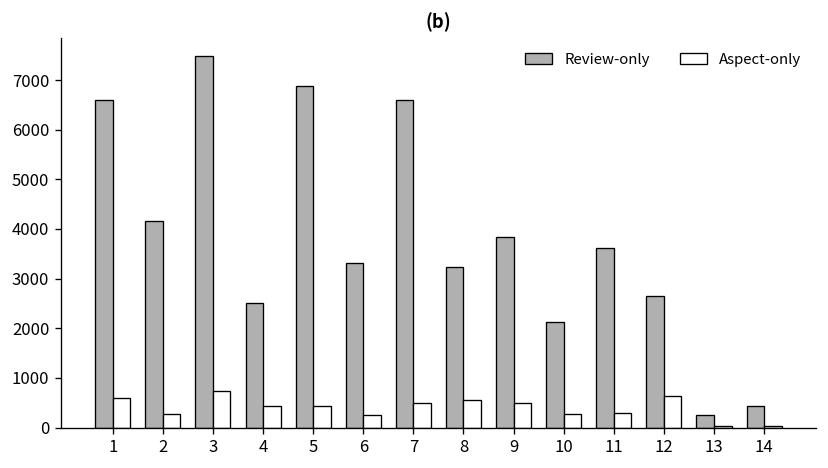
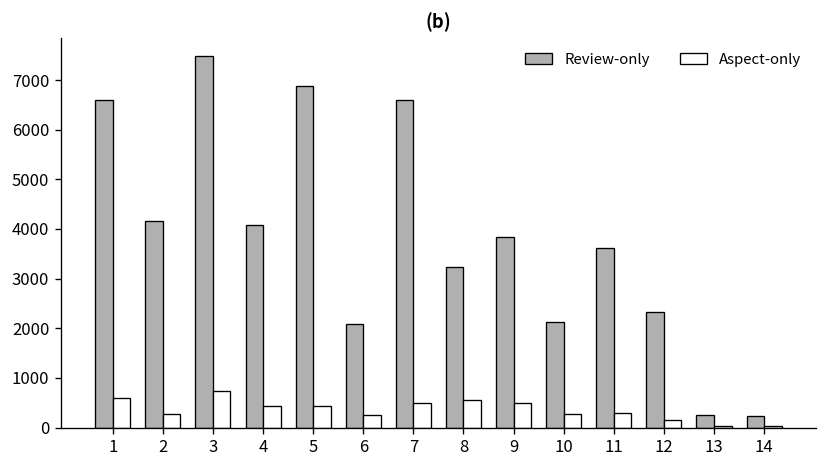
  {
    "Review-only": {
      "1": 6600,
      "2": 4200,
      "3": 7500,
-     "4": 2500,
+     "4": 4100,
      "5": 6900,
-     "6": 3300,
+     "6": 2100,
      "7": 6600,
      "8": 3200,
      "9": 3800,
      "10": 2100,
      "11": 3600,
-     "12": 2700,
+     "12": 2300,
      "13": 300,
-     "14": 400
+     "14": 200
    },
    "Aspect-only": {
      "1": 600,
      "2": 300,
      "3": 700,
      "4": 400,
      "5": 400,
      "6": 300,
      "7": 500,
      "8": 600,
      "9": 500,
      "10": 300,
      "11": 300,
-     "12": 600
+     "12": 200
    }
  }
